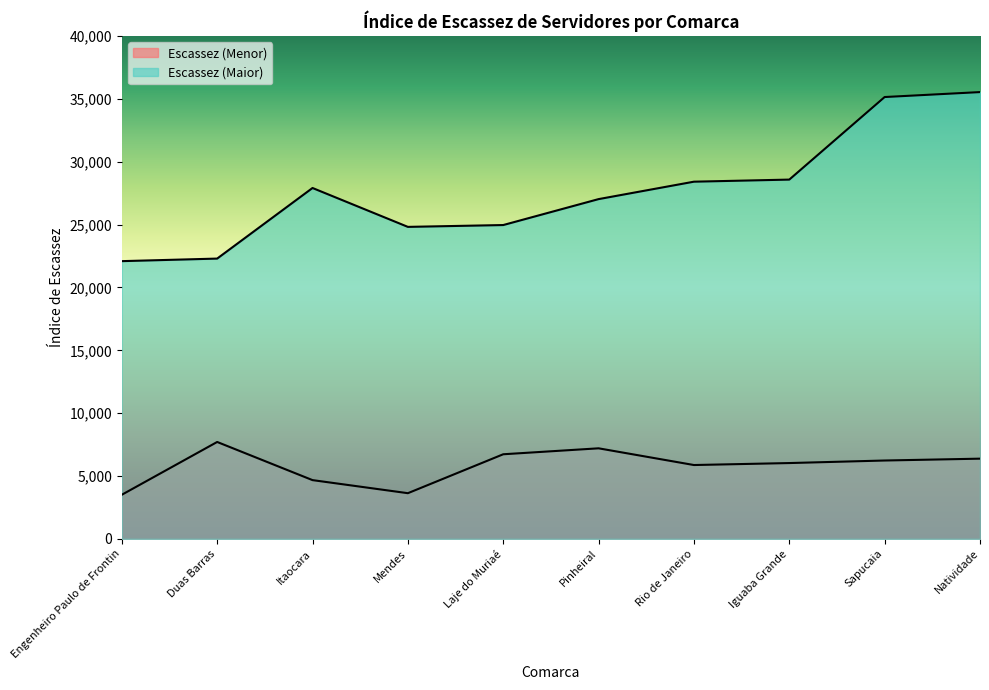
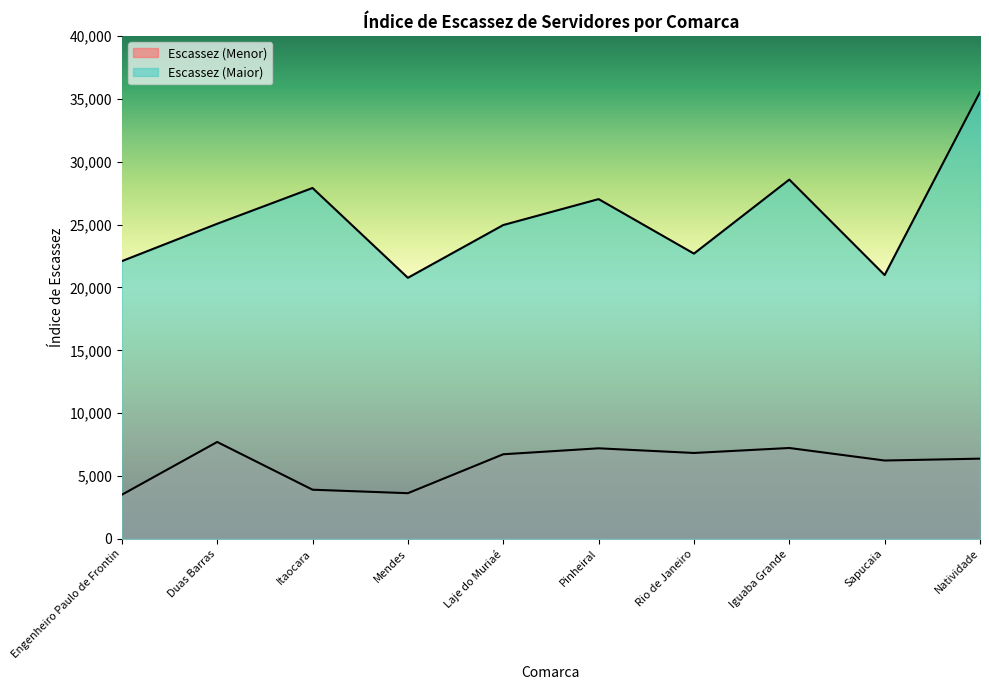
  {
    "Escassez (Menor)": {
      "Engenheiro Paulo de Frontin": "3,500",
      "Duas Barras": "7,700",
-     "Itaocara": "4,700",
+     "Itaocara": "3,900",
      "Mendes": "3,600",
      "Laje do Muriaé": "6,700",
      "Pinheiral": "7,200",
-     "Rio de Janeiro": "5,900",
-     "Iguaba Grande": "6,000",
+     "Rio de Janeiro": "6,800",
+     "Iguaba Grande": "7,200",
      "Sapucaia": "6,200",
      "Natividade": "6,400"
    },
    "Escassez (Maior)": {
      "Engenheiro Paulo de Frontin": "22,100",
-     "Duas Barras": "22,300",
+     "Duas Barras": "25,100",
      "Itaocara": "27,900",
-     "Mendes": "24,800",
+     "Mendes": "20,800",
      "Laje do Muriaé": "25,000",
      "Pinheiral": "27,000",
-     "Rio de Janeiro": "28,400",
+     "Rio de Janeiro": "22,700",
      "Iguaba Grande": "28,600",
-     "Sapucaia": "35,100",
+     "Sapucaia": "21,000",
      "Natividade": "35,500"
    }
  }
